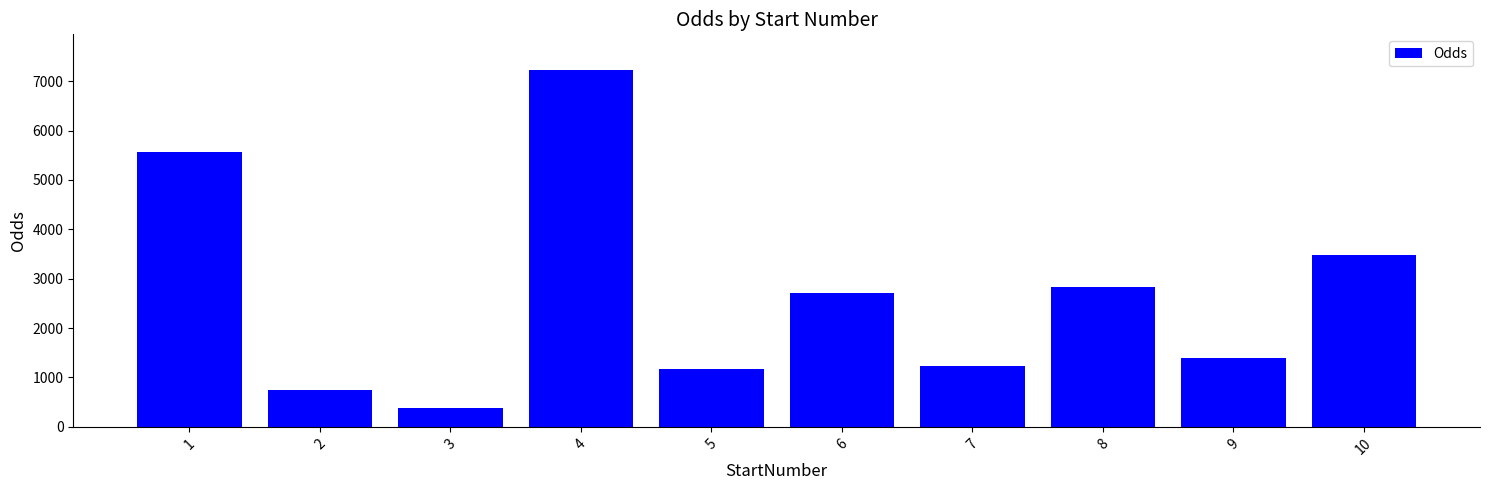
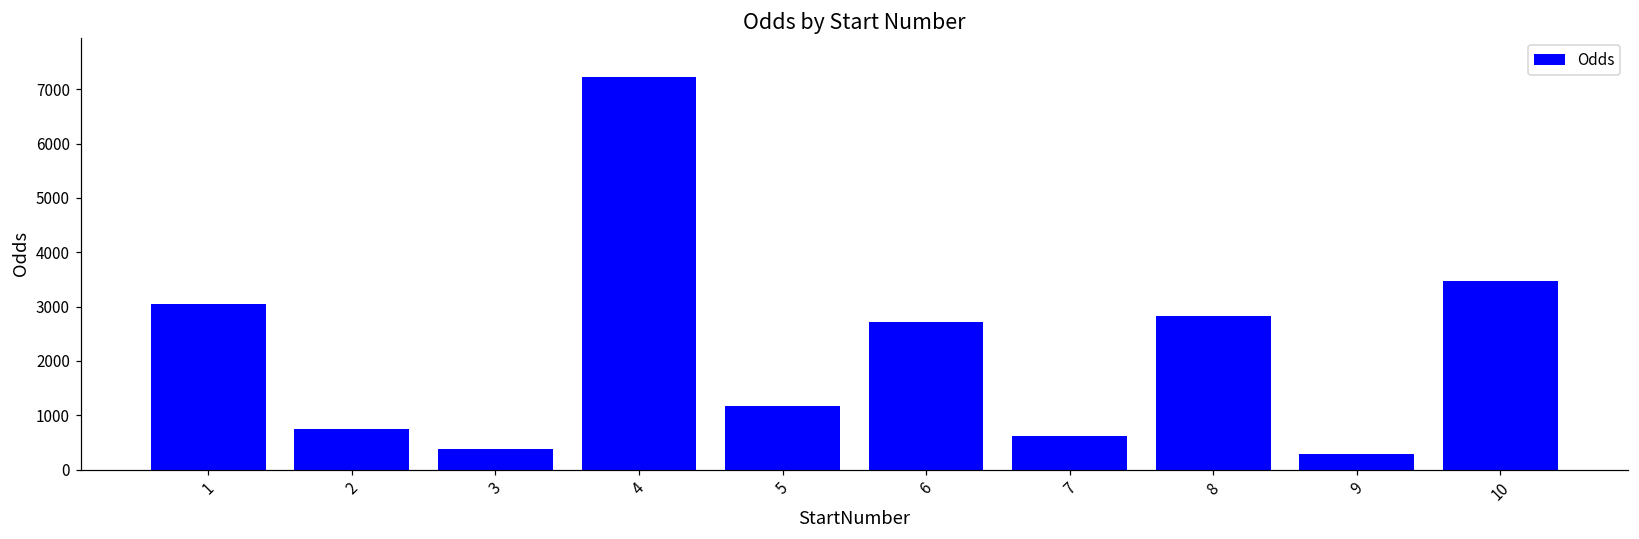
  {
-   "1": 5600,
+   "1": 3100,
    "2": 700,
    "3": 400,
    "4": 7200,
    "5": 1200,
    "6": 2700,
-   "7": 1200,
+   "7": 600,
    "8": 2800,
-   "9": 1400,
+   "9": 300,
    "10": 3500
  }
